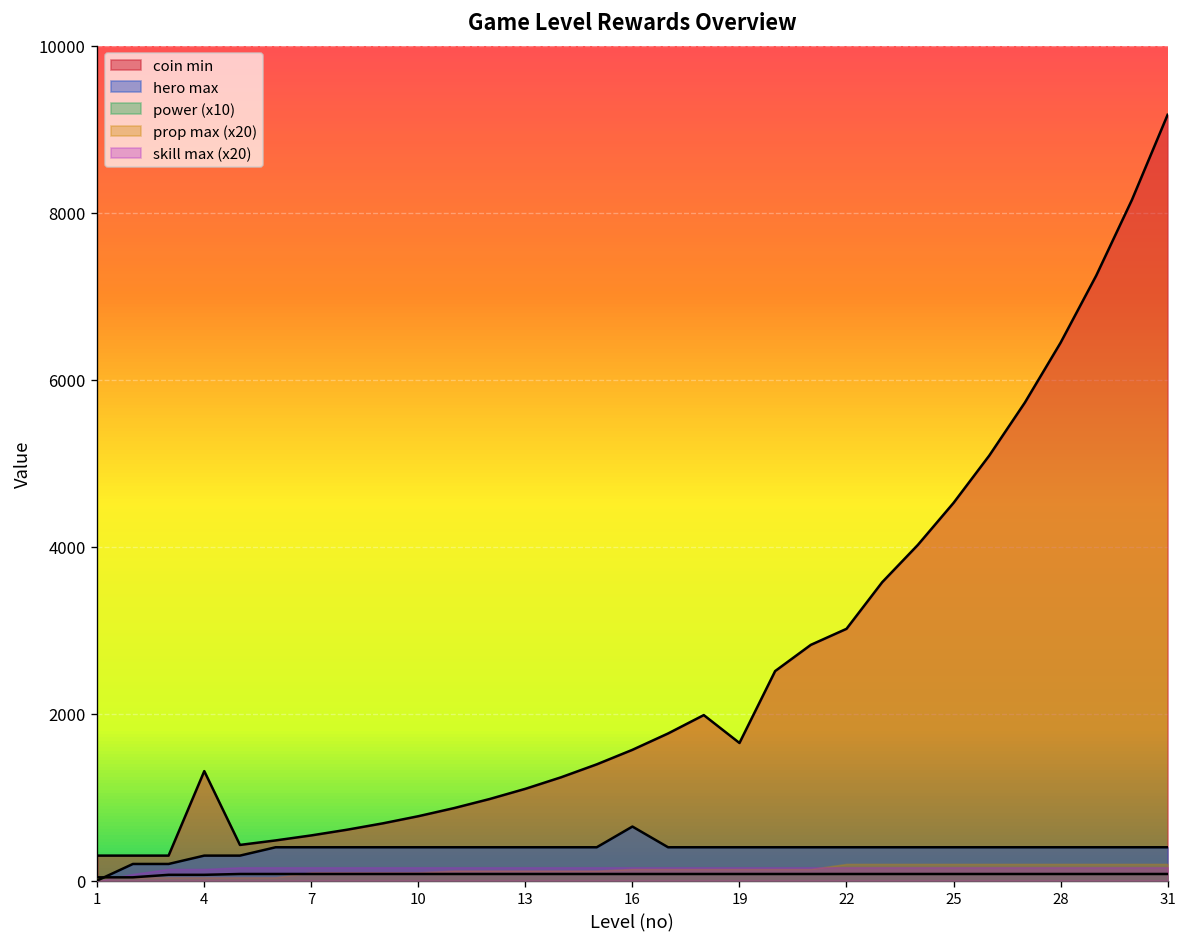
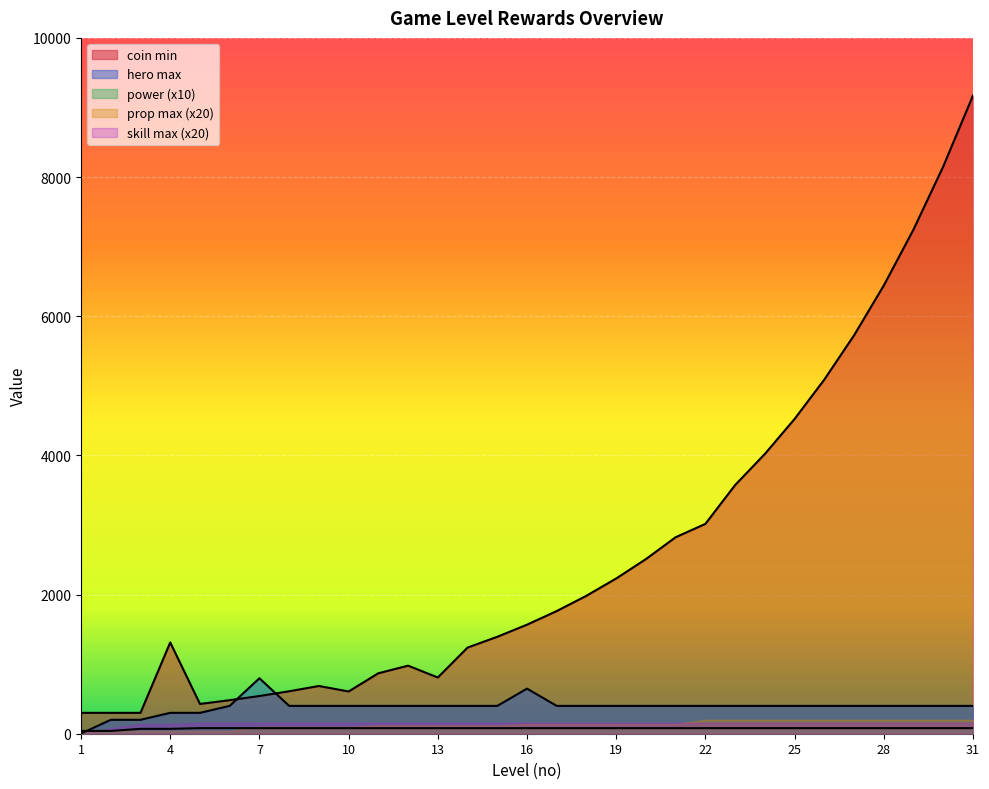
  {
    "coin min": {
      "1": 300,
      "4": 1300,
      "7": 500,
-     "10": 800,
-     "13": 1100,
+     "10": 600,
+     "13": 800,
      "16": 1600,
-     "19": 1600,
+     "19": 2200,
      "22": 3000,
      "25": 4500,
      "28": 6400,
      "31": 9200
    },
    "hero max": {
      "4": 300,
-     "7": 400,
+     "7": 800,
      "10": 400,
      "13": 400,
      "16": 600,
      "19": 400,
      "22": 400,
      "25": 400,
      "28": 400,
      "31": 400
    },
    "power (x10)": {
      "13": 100,
      "16": 100,
      "19": 100,
      "22": 100,
      "25": 100,
      "28": 100,
      "31": 100
    },
    "prop max (x20)": {
      "13": 100,
      "22": 200,
      "25": 200,
      "28": 200,
      "31": 200
    },
    "skill max (x20)": {
      "4": 100,
      "7": 200,
      "10": 200,
      "13": 200,
      "22": 200,
      "25": 200,
      "28": 200,
      "31": 200
    }
  }
